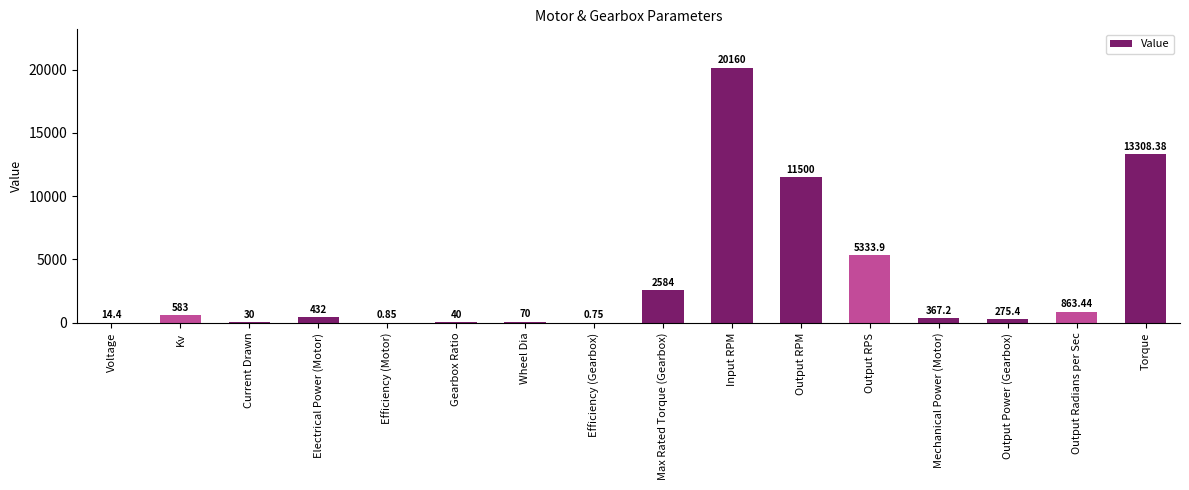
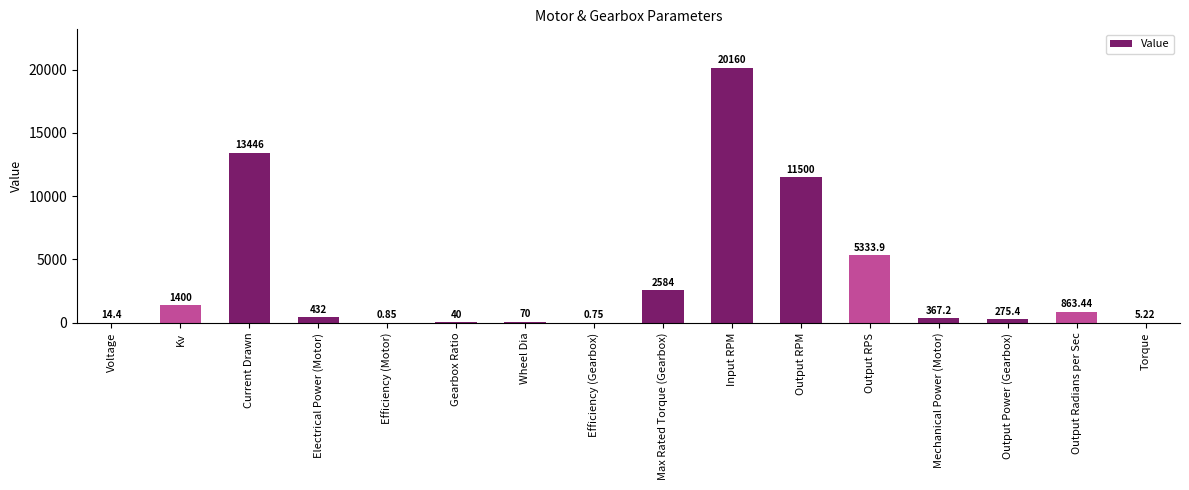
  {
    "Voltage": 14.4,
-   "Kv": 583,
-   "Current Drawn": 30,
+   "Kv": 1400,
+   "Current Drawn": 13446,
    "Electrical Power (Motor)": 432,
    "Efficiency (Motor)": 0.85,
    "Gearbox Ratio": 40,
    "Wheel Dia": 70,
    "Efficiency (Gearbox)": 0.75,
    "Max Rated Torque (Gearbox)": 2584,
    "Input RPM": 20160,
    "Output RPM": 11500,
    "Output RPS": 5333.9,
    "Mechanical Power (Motor)": 367.2,
    "Output Power (Gearbox)": 275.4,
    "Output Radians per Sec": 863.44,
-   "Torque": 13308.38
+   "Torque": 5.22
  }
